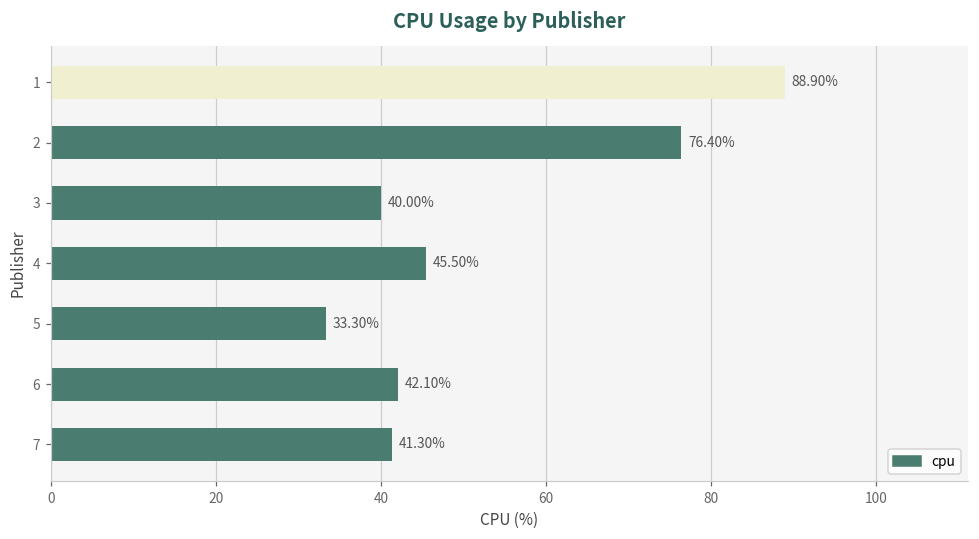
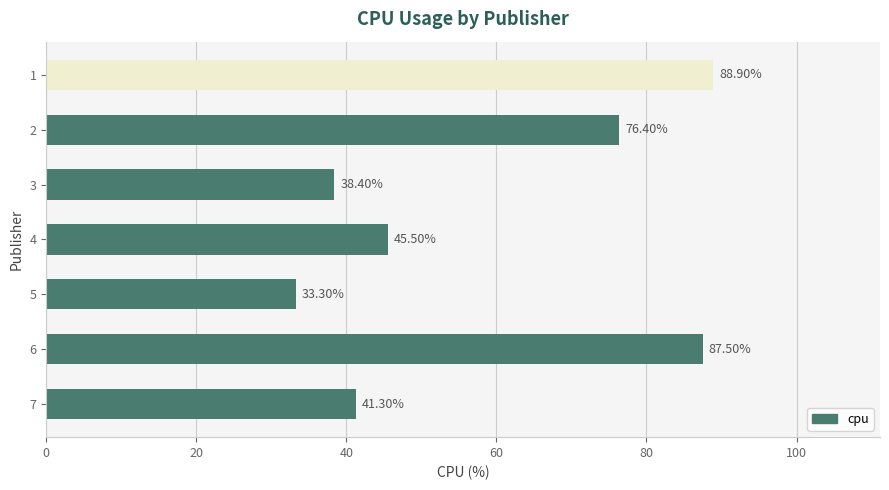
  {
    "1": "88.90%",
    "2": "76.40%",
-   "3": "40.00%",
+   "3": "38.40%",
    "4": "45.50%",
    "5": "33.30%",
-   "6": "42.10%",
+   "6": "87.50%",
    "7": "41.30%"
  }
